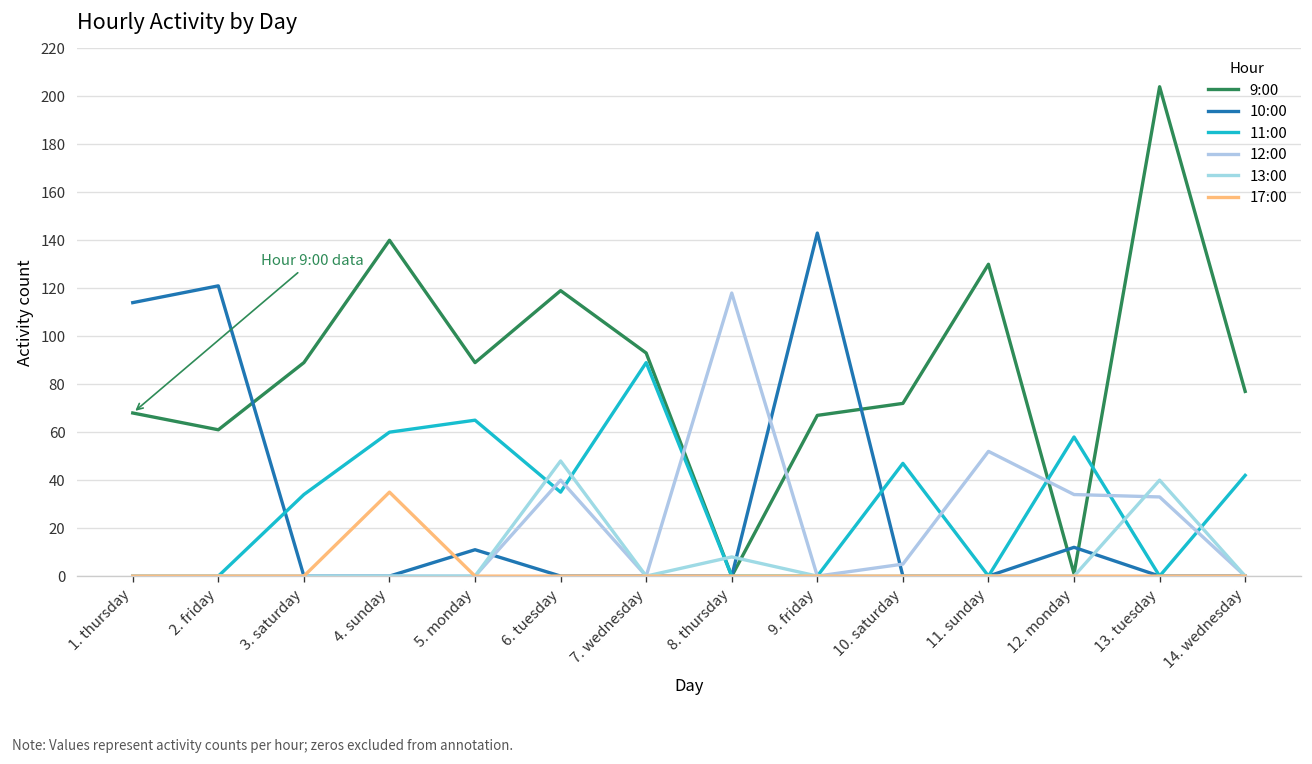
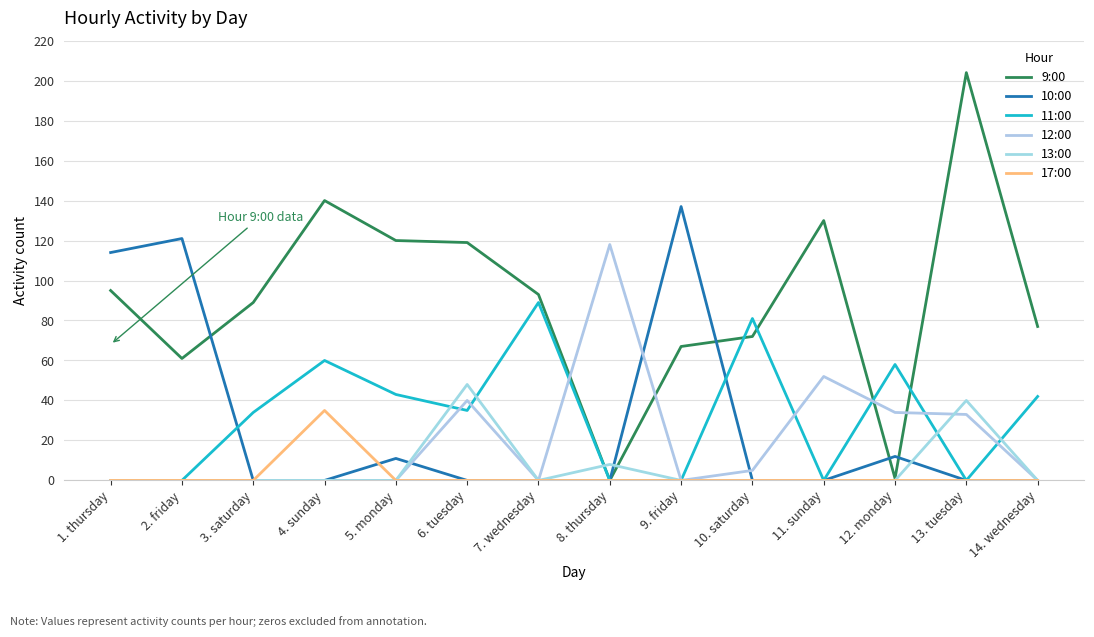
  {
    "9:00": {
-     "1. thursday": 68,
+     "1. thursday": 95,
      "2. friday": 61,
      "4. sunday": 140,
-     "5. monday": 89,
+     "5. monday": 120,
      "6. tuesday": 119,
      "7. wednesday": 93,
      "9. friday": 67,
      "10. saturday": 72,
      "11. sunday": 130,
      "13. tuesday": 204,
      "14. wednesday": 77
    },
    "10:00": {
      "1. thursday": 114,
      "5. monday": 11,
-     "9. friday": 143,
+     "9. friday": 137,
      "12. monday": 12
    },
    "11:00": {
      "3. saturday": 34,
      "4. sunday": 60,
-     "5. monday": 65,
+     "5. monday": 43,
      "6. tuesday": 35,
      "7. wednesday": 89,
-     "10. saturday": 47,
+     "10. saturday": 81,
      "12. monday": 58,
      "14. wednesday": 42
    },
    "17:00": {
      "4. sunday": 35
    }
  }
